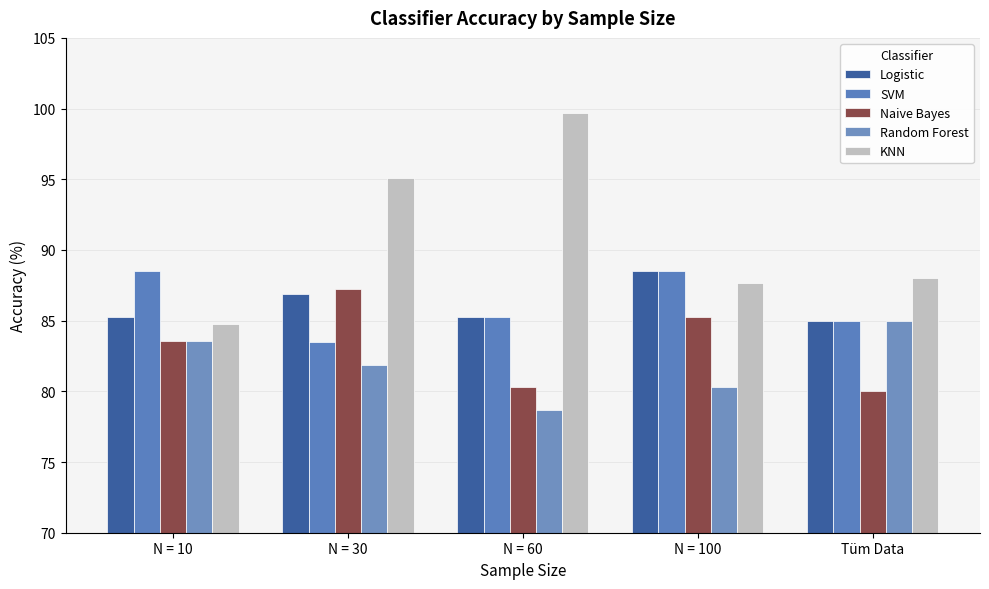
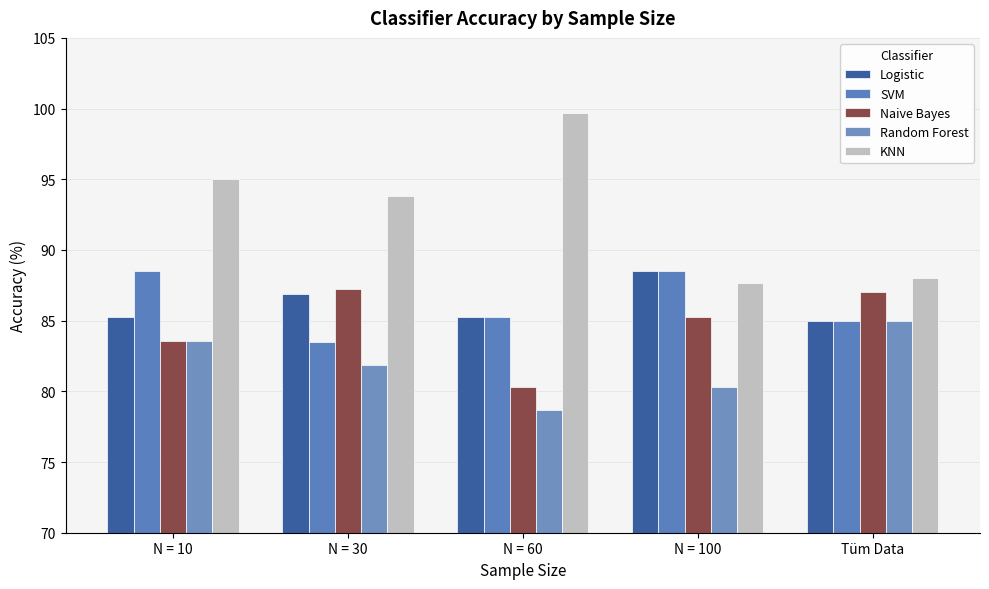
  {
    "Naive Bayes": {
      "N = 10": 83.6,
      "N = 30": 87.3,
      "N = 60": 80.3,
      "N = 100": 85.2,
-     "Tüm Data": 80
+     "Tüm Data": 87
    },
    "KNN": {
-     "N = 10": 84.7,
-     "N = 30": 95.1,
+     "N = 10": 95.0,
+     "N = 30": 93.9,
      "N = 60": 99.7,
      "N = 100": 87.7,
      "Tüm Data": 88.0
    }
  }
